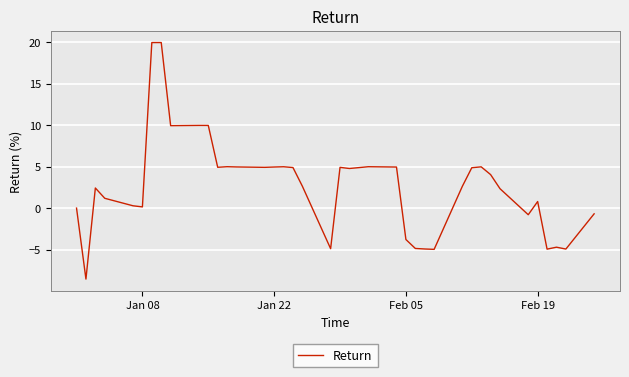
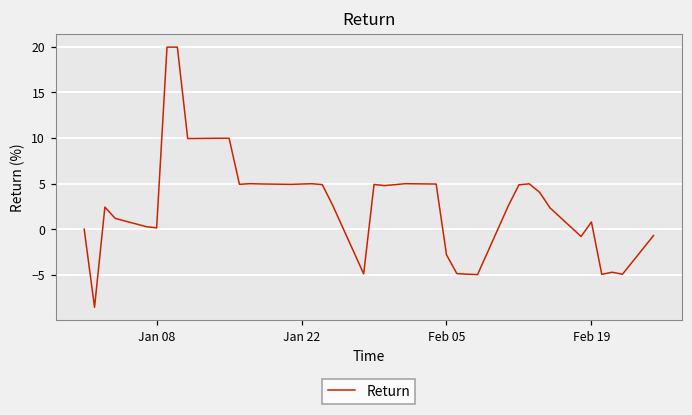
  {
    "Jan 08": 0,
    "Jan 22": 5,
-   "Feb 05": -4,
+   "Feb 05": -3,
    "Feb 19": 1
  }
